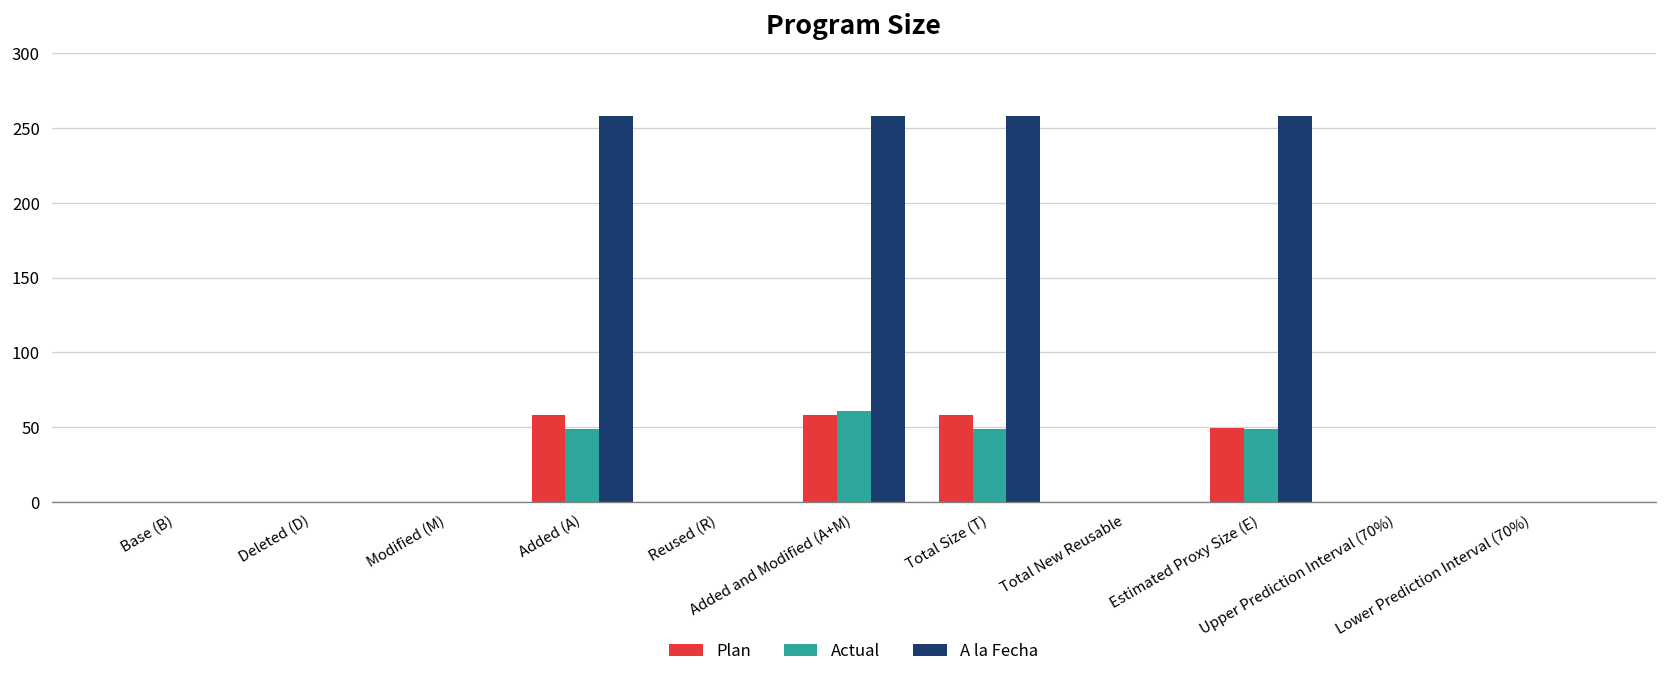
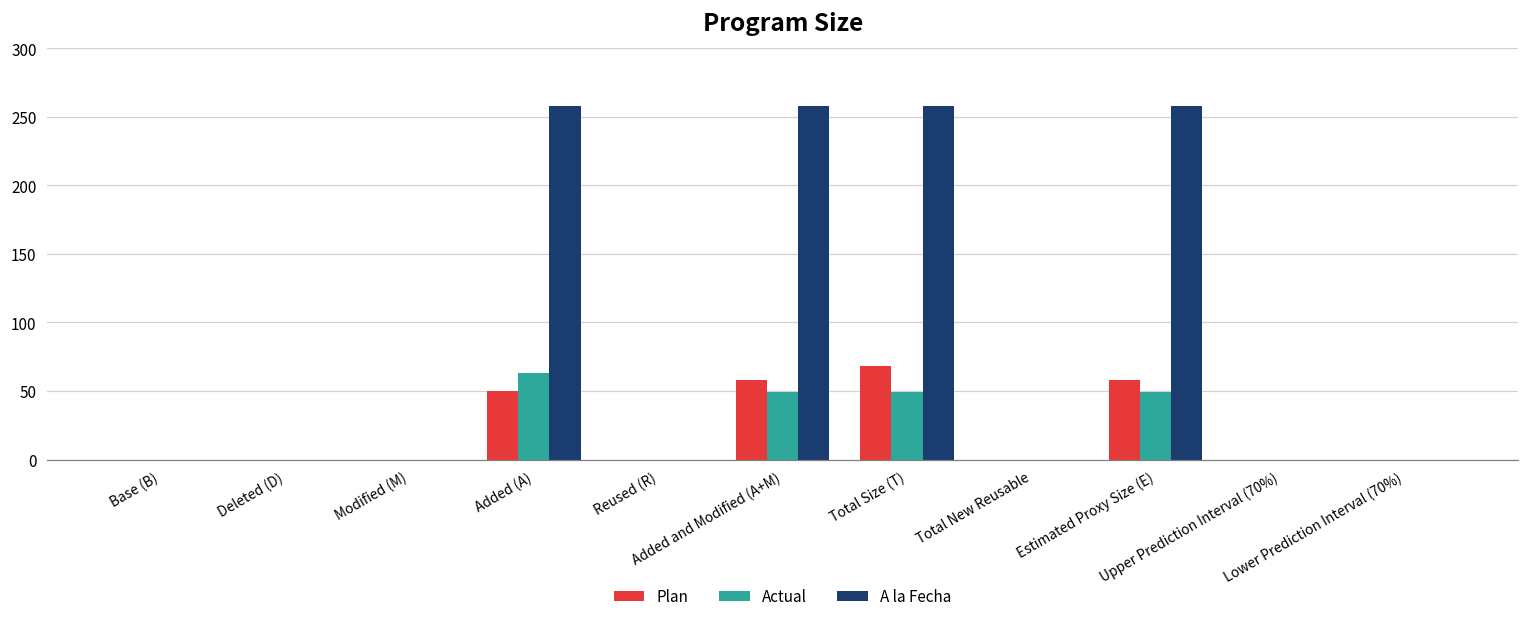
  {
    "Plan": {
      "Base (B)": 0,
      "Deleted (D)": 0,
      "Modified (M)": 0,
-     "Added (A)": 58,
+     "Added (A)": 50,
      "Reused (R)": 0,
      "Added and Modified (A+M)": 58,
-     "Total Size (T)": 58,
+     "Total Size (T)": 68,
      "Total New Reusable": 0,
-     "Estimated Proxy Size (E)": 49,
+     "Estimated Proxy Size (E)": 58,
      "Upper Prediction Interval (70%)": 0,
      "Lower Prediction Interval (70%)": 0
    },
    "Actual": {
      "Base (B)": 0,
      "Deleted (D)": 0,
      "Modified (M)": 0,
-     "Added (A)": 49,
+     "Added (A)": 63,
      "Reused (R)": 0,
-     "Added and Modified (A+M)": 61,
+     "Added and Modified (A+M)": 49,
      "Total Size (T)": 49,
      "Total New Reusable": 0,
      "Estimated Proxy Size (E)": 49,
      "Upper Prediction Interval (70%)": 0,
      "Lower Prediction Interval (70%)": 0
    },
    "A la Fecha": {
      "Base (B)": 0,
      "Deleted (D)": 0,
      "Modified (M)": 0,
      "Added (A)": 258,
      "Reused (R)": 0,
      "Added and Modified (A+M)": 258,
      "Total Size (T)": 258,
      "Total New Reusable": 0,
      "Estimated Proxy Size (E)": 258,
      "Upper Prediction Interval (70%)": 0,
      "Lower Prediction Interval (70%)": 0
    }
  }
